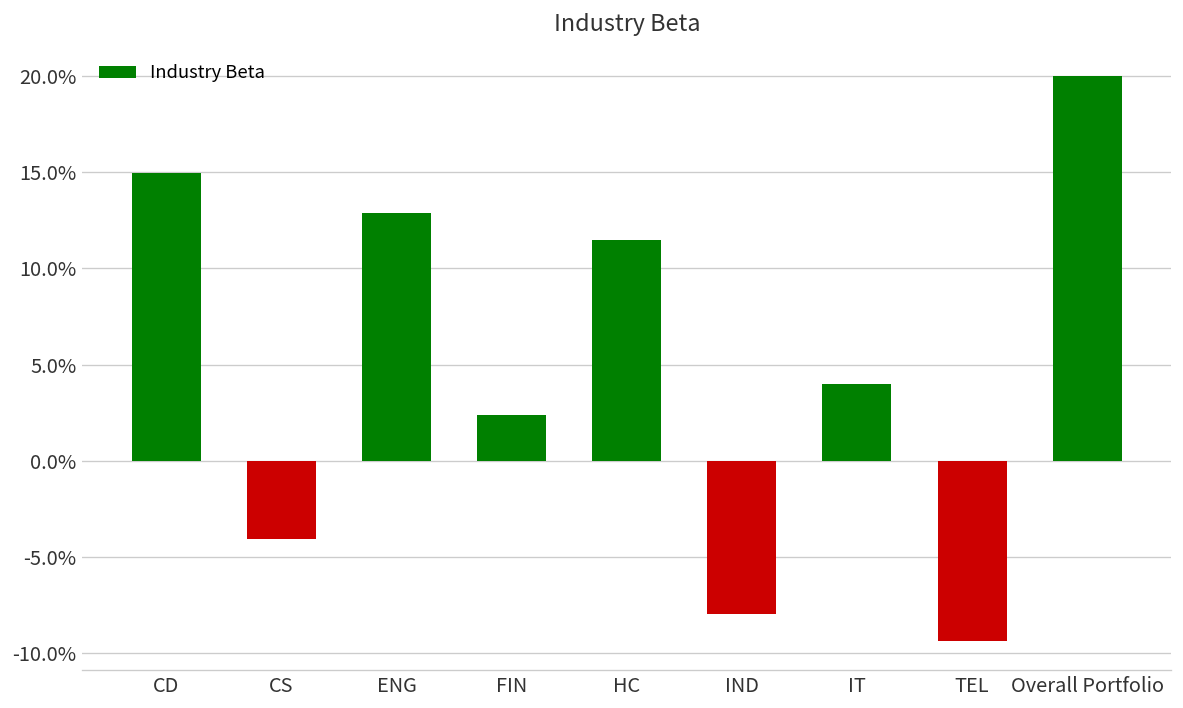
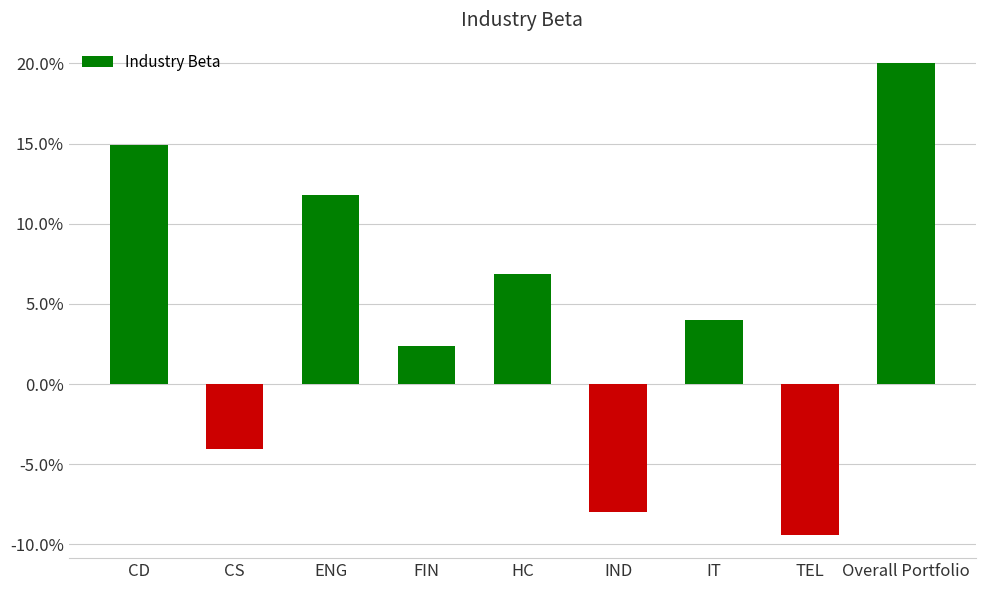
  {
    "CD": "14.9%",
    "CS": "-4.0%",
-   "ENG": "12.9%",
+   "ENG": "11.8%",
    "FIN": "2.4%",
-   "HC": "11.5%",
+   "HC": "6.9%",
    "IND": "-8.0%",
    "IT": "4.0%",
    "TEL": "-9.4%",
    "Overall Portfolio": "20.0%"
  }
